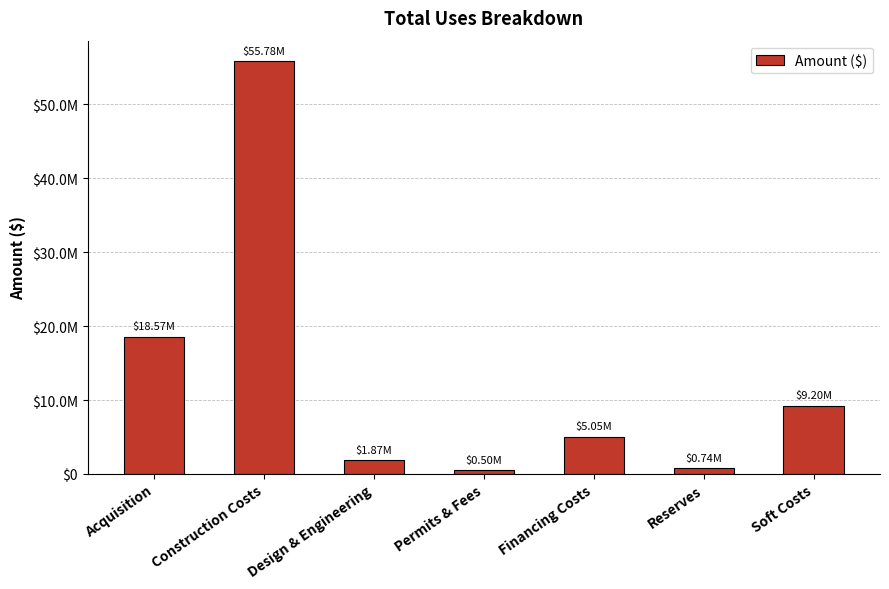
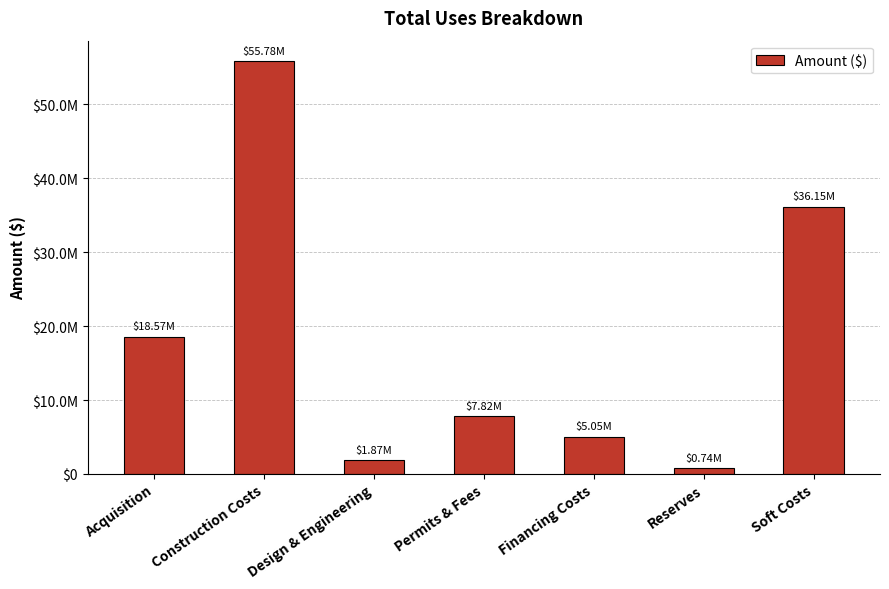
  {
    "Acquisition": "$18.57M",
    "Construction Costs": "$55.78M",
    "Design & Engineering": "$1.87M",
-   "Permits & Fees": "$0.50M",
+   "Permits & Fees": "$7.82M",
    "Financing Costs": "$5.05M",
    "Reserves": "$0.74M",
-   "Soft Costs": "$9.20M"
+   "Soft Costs": "$36.15M"
  }
